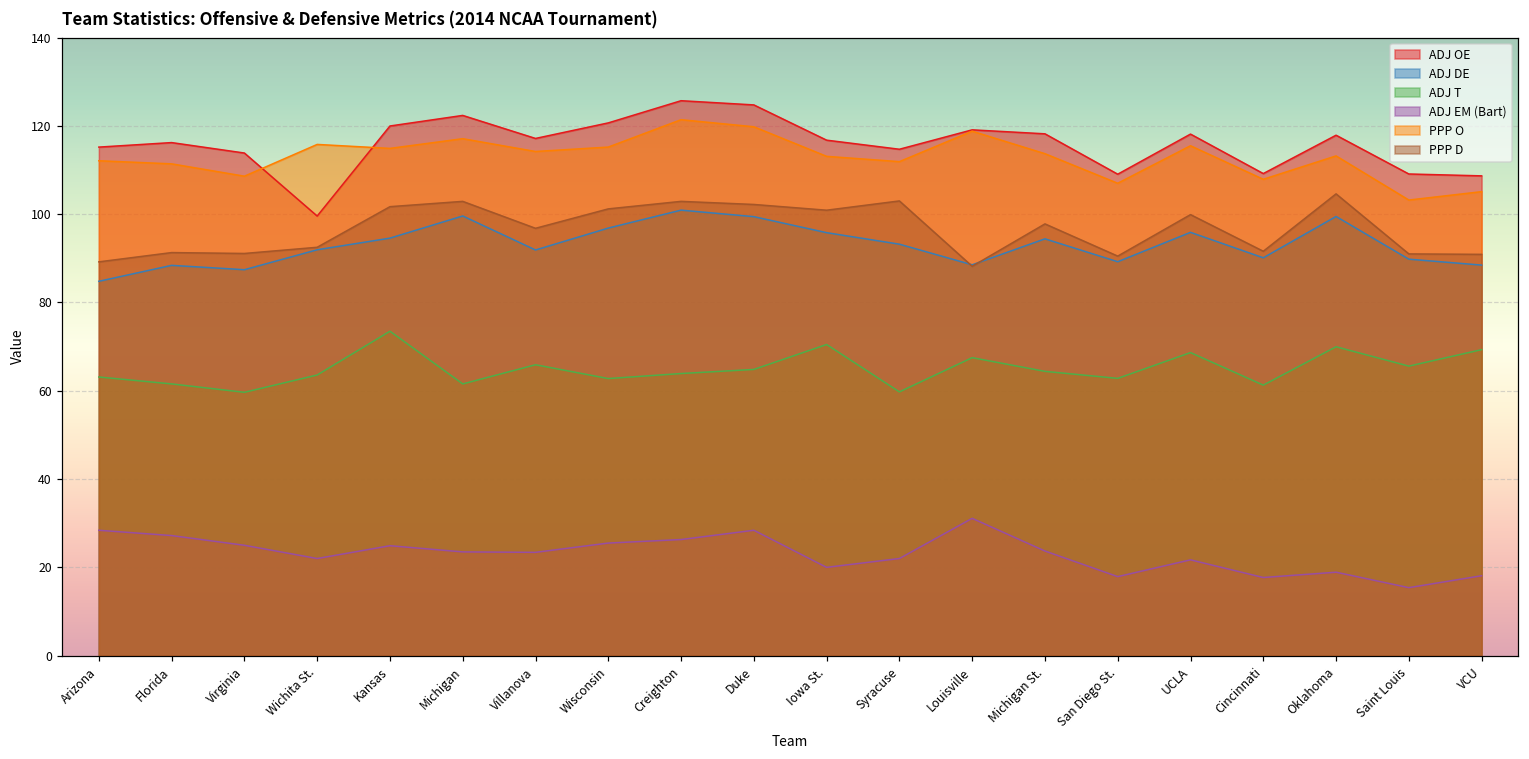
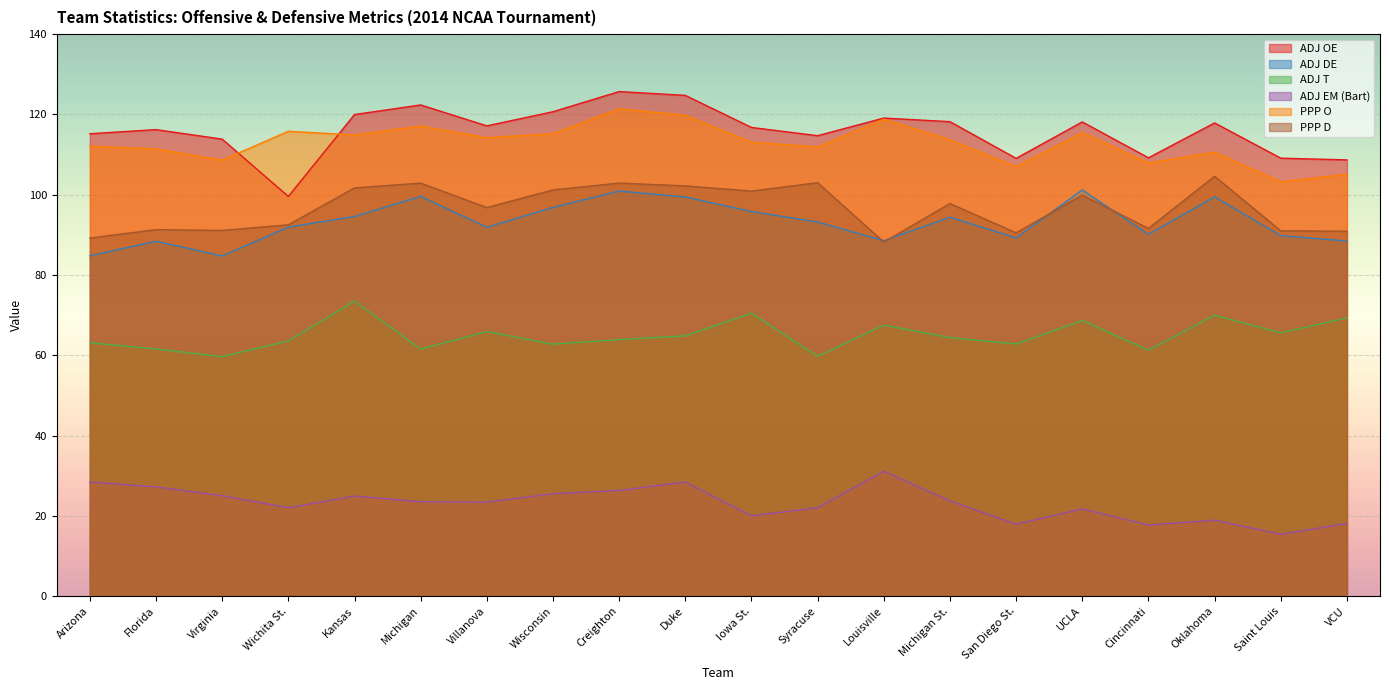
  {
    "ADJ OE": {
      "Arizona": 115,
      "Florida": 116,
      "Virginia": 114,
      "Wichita St.": 100,
      "Kansas": 120,
      "Michigan": 122,
      "Villanova": 117,
      "Wisconsin": 121,
      "Creighton": 126,
      "Duke": 125,
      "Iowa St.": 117,
      "Syracuse": 115,
      "Michigan St.": 118,
      "San Diego St.": 109,
      "UCLA": 118,
      "Cincinnati": 109,
      "Oklahoma": 118,
      "Saint Louis": 109,
      "VCU": 109
    },
    "ADJ DE": {
      "Arizona": 85,
      "Florida": 88,
-     "Virginia": 87,
+     "Virginia": 85,
      "Kansas": 95,
      "Michigan": 100,
      "Villanova": 92,
      "Wisconsin": 97,
      "Creighton": 101,
      "Duke": 99,
      "Iowa St.": 96,
      "Syracuse": 93,
      "Michigan St.": 94,
      "San Diego St.": 89,
-     "UCLA": 96,
+     "UCLA": 101,
      "Cincinnati": 90,
      "Oklahoma": 99,
      "Saint Louis": 90,
      "VCU": 88
    },
    "ADJ T": {
      "Arizona": 63,
      "Florida": 62,
      "Virginia": 60,
      "Wichita St.": 64,
      "Kansas": 73,
      "Michigan": 62,
      "Villanova": 66,
      "Wisconsin": 63,
      "Creighton": 64,
      "Duke": 65,
      "Iowa St.": 70,
      "Syracuse": 60,
      "Louisville": 67,
      "Michigan St.": 64,
      "San Diego St.": 63,
      "UCLA": 69,
      "Cincinnati": 61,
      "Oklahoma": 70,
      "Saint Louis": 66,
      "VCU": 69
    },
    "ADJ EM (Bart)": {
      "Arizona": 28,
      "Florida": 27,
      "Virginia": 25,
      "Wichita St.": 22,
      "Kansas": 25,
      "Michigan": 24,
      "Villanova": 23,
      "Wisconsin": 26,
      "Creighton": 26,
      "Duke": 28,
      "Iowa St.": 20,
      "Syracuse": 22,
      "Louisville": 31,
      "Michigan St.": 24,
      "San Diego St.": 18,
      "UCLA": 22,
      "Cincinnati": 18,
      "Oklahoma": 19,
      "Saint Louis": 15,
      "VCU": 18
    },
    "PPP O": {
      "Arizona": 112,
      "Florida": 111,
      "Virginia": 109,
      "Wichita St.": 116,
      "Kansas": 115,
      "Michigan": 117,
      "Villanova": 114,
      "Wisconsin": 115,
      "Creighton": 121,
      "Duke": 120,
      "Iowa St.": 113,
      "Syracuse": 112,
      "Michigan St.": 114,
      "San Diego St.": 107,
      "UCLA": 116,
      "Cincinnati": 108,
-     "Oklahoma": 113,
+     "Oklahoma": 111,
      "Saint Louis": 103,
      "VCU": 105
    },
    "PPP D": {
      "Arizona": 89,
      "Florida": 91,
      "Virginia": 91,
      "Kansas": 102,
      "Michigan": 103,
      "Villanova": 97,
      "Wisconsin": 101,
      "Creighton": 103,
      "Duke": 102,
      "Iowa St.": 101,
      "Syracuse": 103,
      "Michigan St.": 98,
      "San Diego St.": 91,
      "UCLA": 100,
      "Cincinnati": 92,
      "Oklahoma": 105,
      "Saint Louis": 91,
      "VCU": 91
    }
  }
